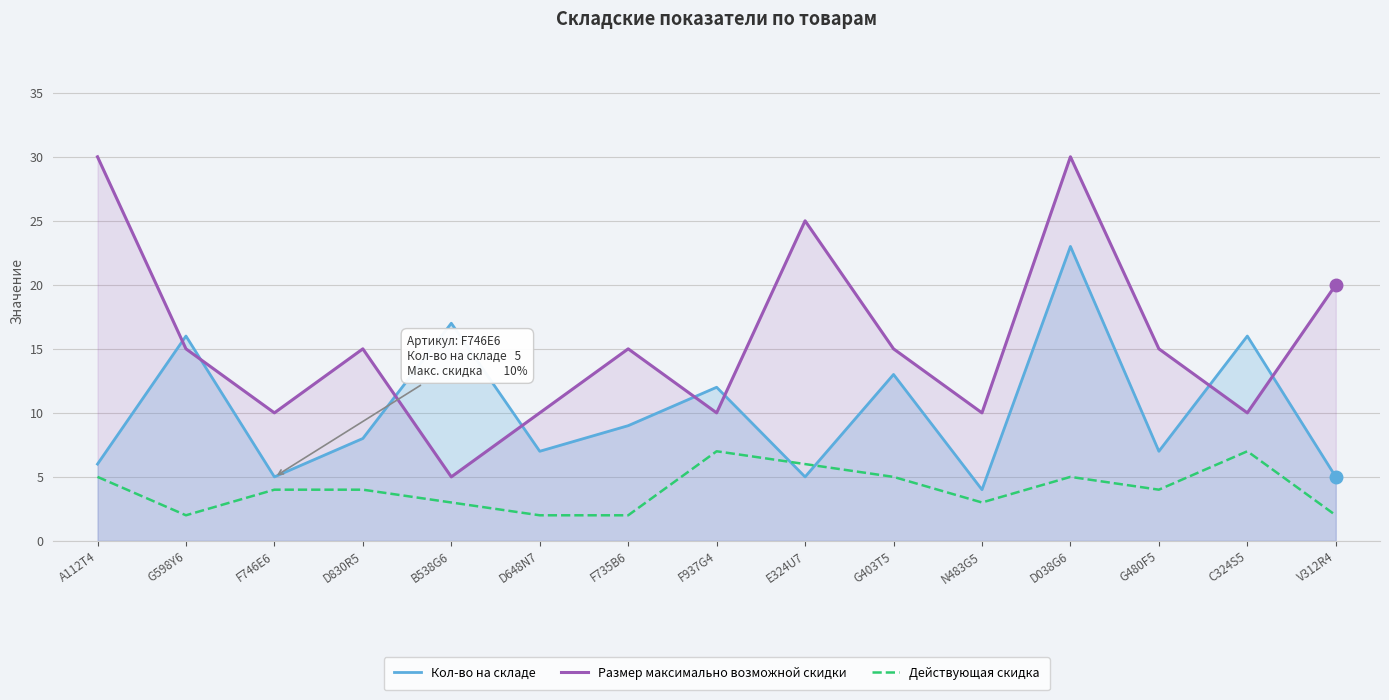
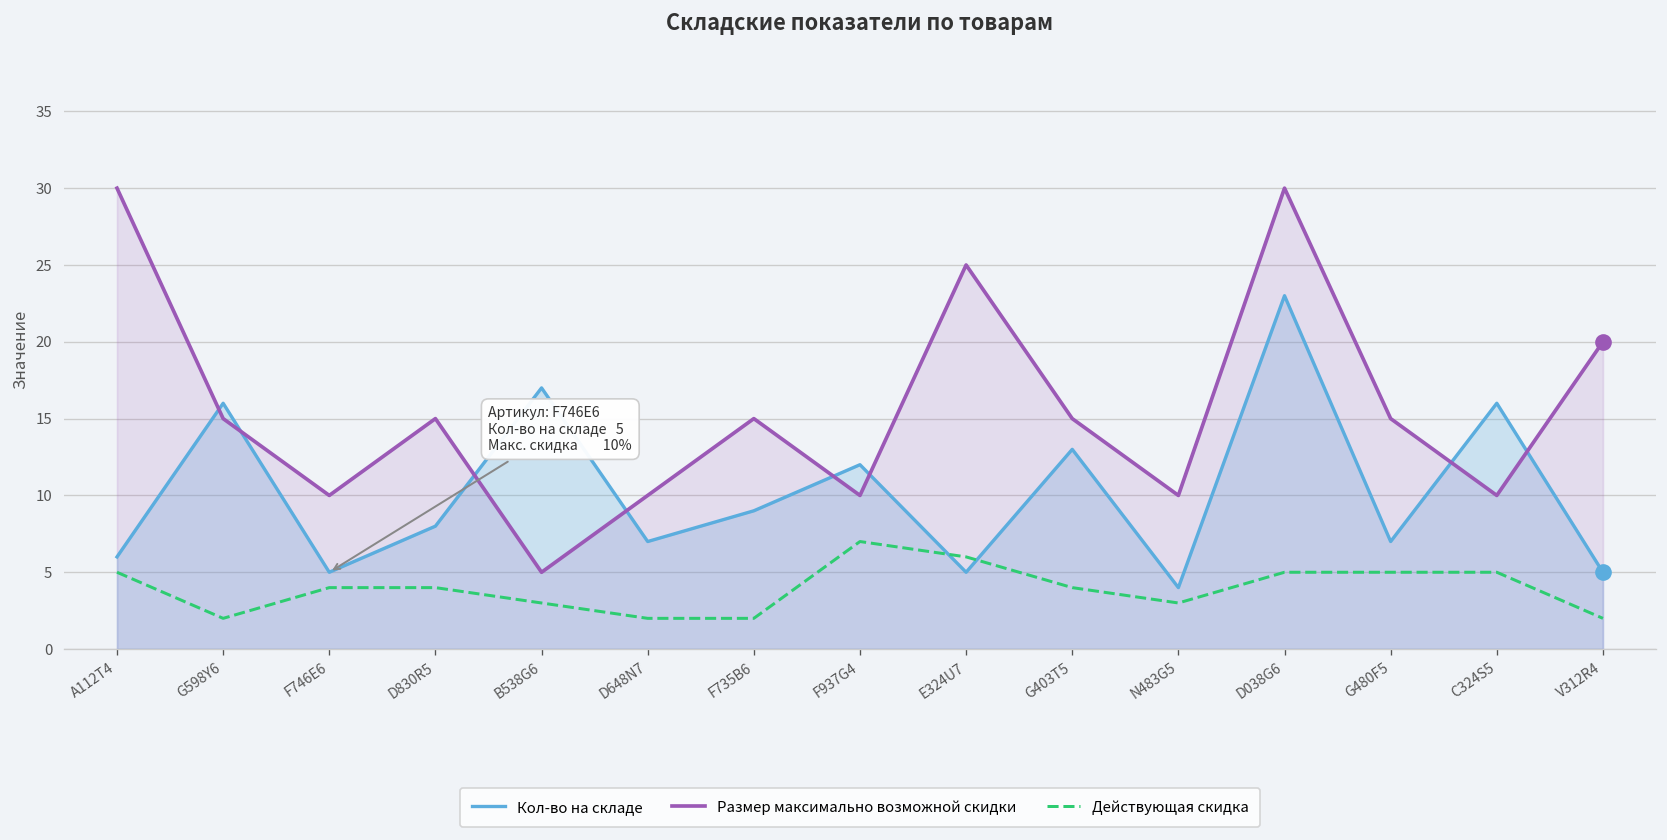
  {
    "Действующая скидка": {
      "А112Т4": 5,
      "G598Y6": 2,
      "F746E6": 4,
      "D830R5": 4,
      "B538G6": 3,
      "D648N7": 2,
      "F735B6": 2,
      "F937G4": 7,
      "E324U7": 6,
-     "G403T5": 5,
+     "G403T5": 4,
      "N483G5": 3,
      "D038G6": 5,
-     "G480F5": 4,
-     "C324S5": 7,
+     "G480F5": 5,
+     "C324S5": 5,
      "V312R4": 2
    }
  }
